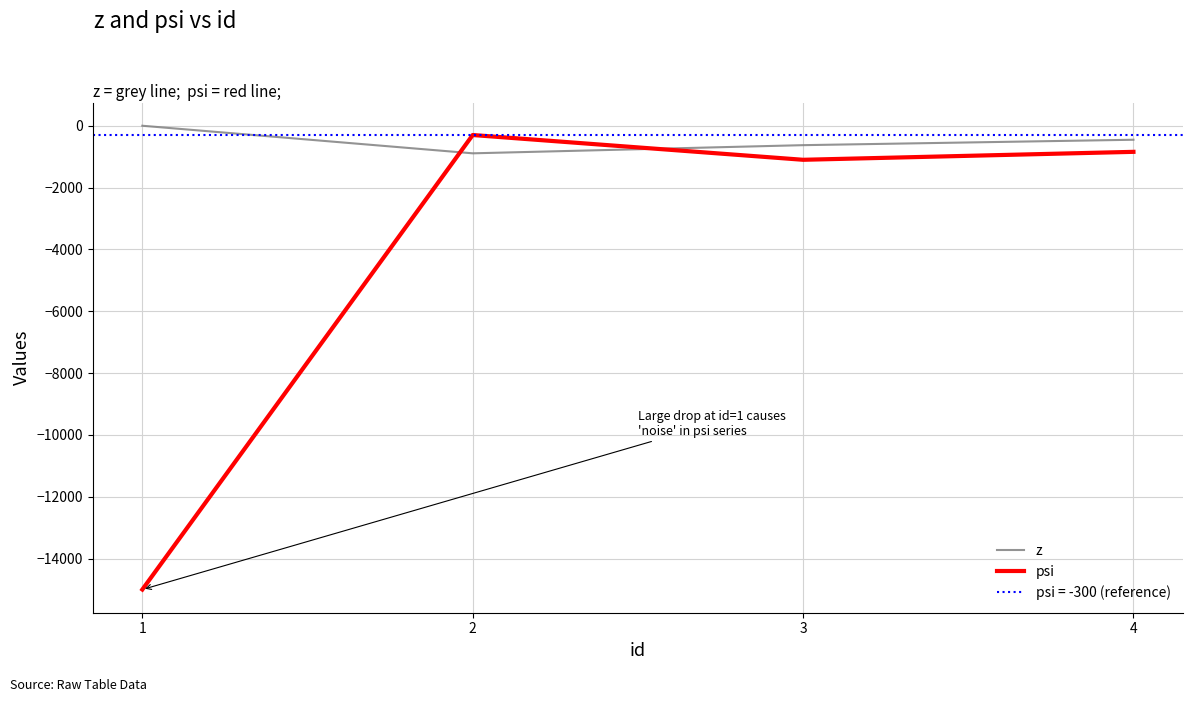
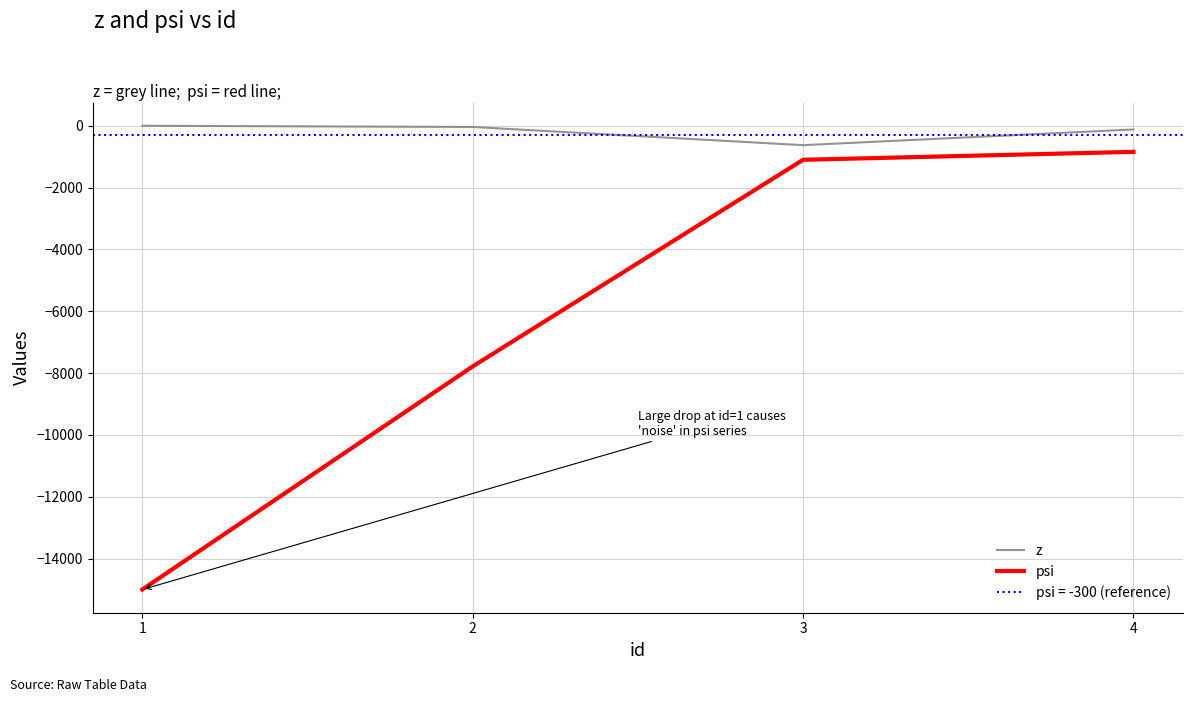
  {
    "z": {
      "1": 0,
-     "2": -900,
+     "2": 0,
      "3": -600,
-     "4": -500
+     "4": -100
    },
    "psi": {
-     "2": -300,
+     "2": -7800,
      "3": -1100,
      "4": -800
    }
  }
